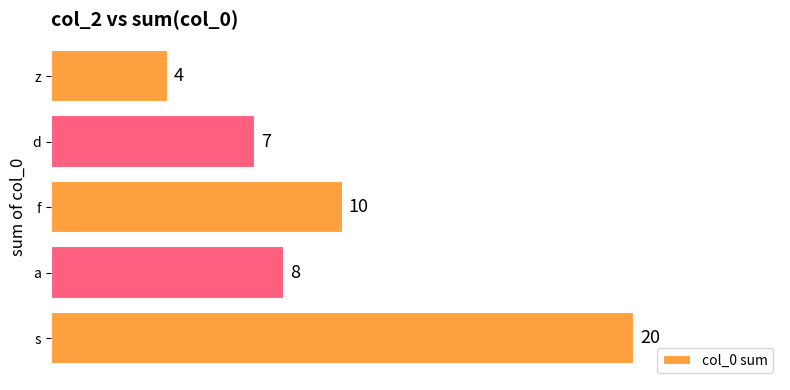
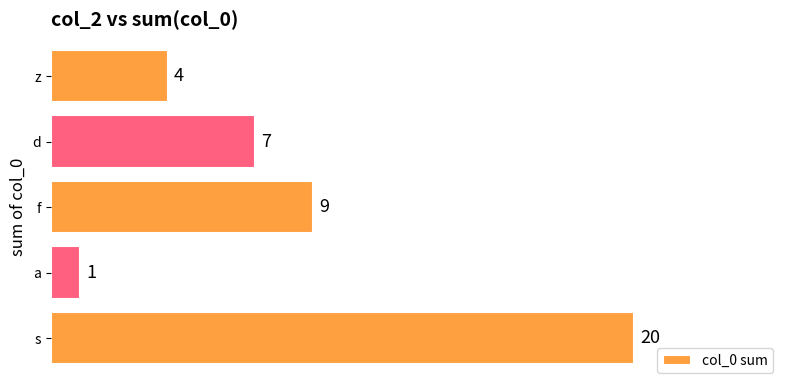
  {
    "z": 4,
    "d": 7,
-   "f": 10,
-   "a": 8,
+   "f": 9,
+   "a": 1,
    "s": 20
  }
